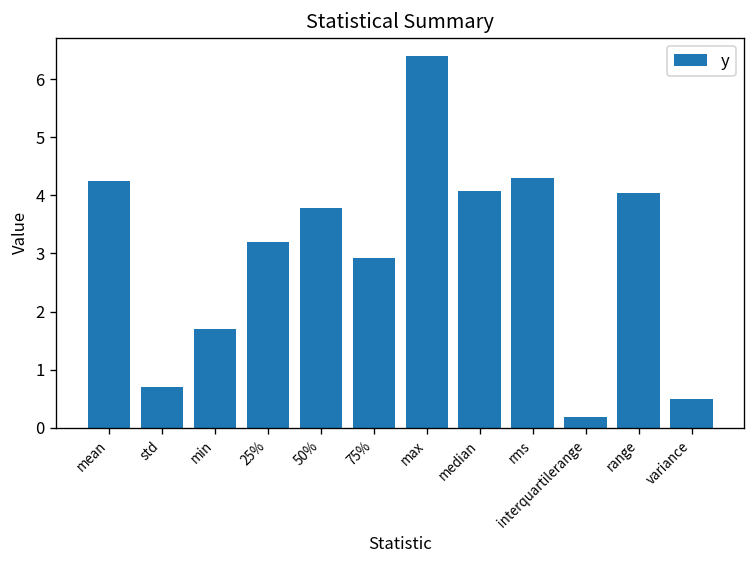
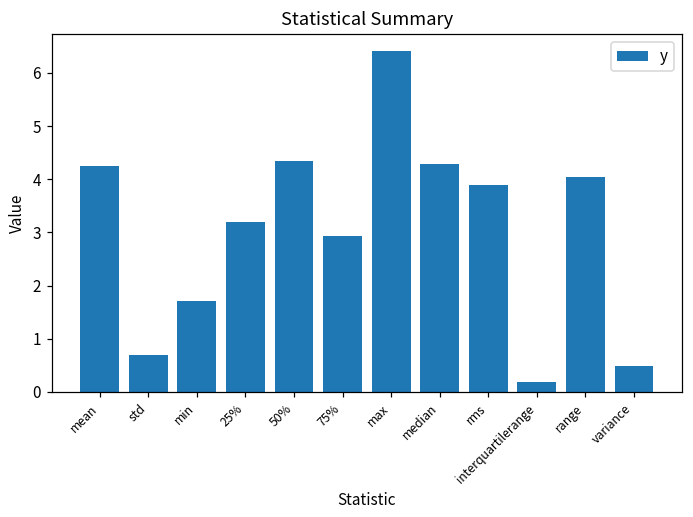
  {
    "mean": 4.3,
    "std": 0.7,
    "min": 1.7,
    "25%": 3.2,
-   "50%": 3.8,
+   "50%": 4.3,
    "75%": 2.9,
    "max": 6.4,
-   "median": 4.1,
-   "rms": 4.3,
+   "median": 4.3,
+   "rms": 3.9,
    "interquartilerange": 0.2,
    "range": 4.0,
    "variance": 0.5
  }
